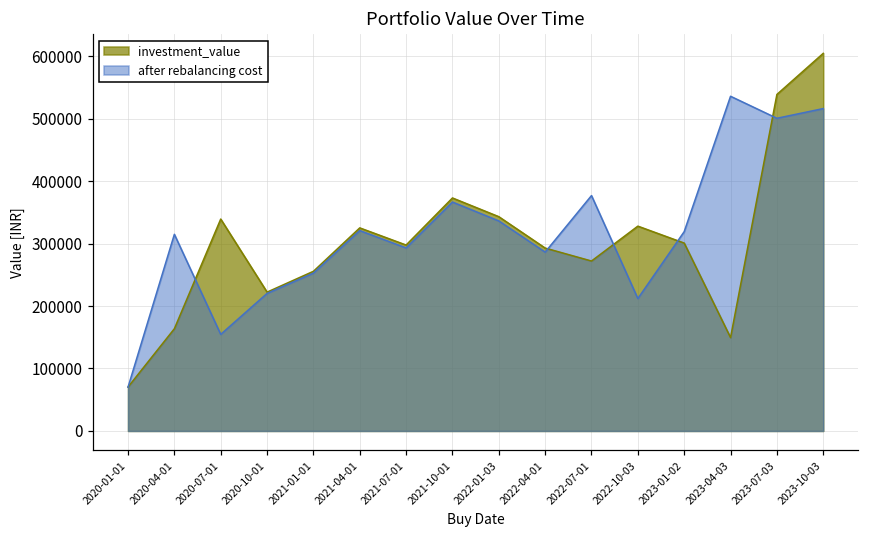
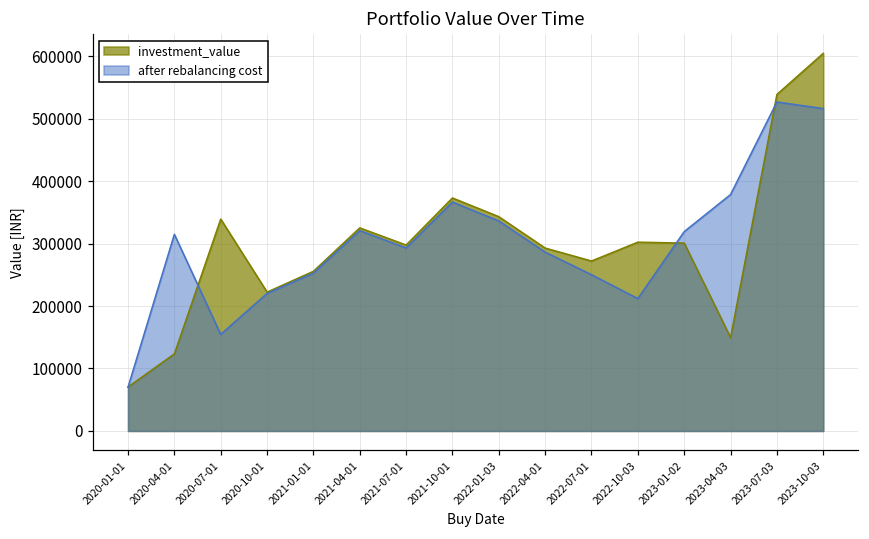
  {
    "investment_value": {
-     "2020-04-01": 160000,
+     "2020-04-01": 120000,
      "2020-07-01": 340000,
      "2021-07-01": 300000,
      "2021-10-01": 370000,
      "2022-01-03": 340000,
      "2022-04-01": 290000,
      "2022-07-01": 270000,
-     "2022-10-03": 330000,
+     "2022-10-03": 300000,
      "2023-01-02": 300000,
      "2023-04-03": 150000,
      "2023-07-03": 540000,
      "2023-10-03": 600000
    },
    "after rebalancing cost": {
      "2020-04-01": 310000,
      "2020-07-01": 150000,
      "2021-07-01": 290000,
      "2021-10-01": 370000,
      "2022-01-03": 340000,
      "2022-04-01": 290000,
-     "2022-07-01": 380000,
+     "2022-07-01": 250000,
      "2022-10-03": 210000,
      "2023-01-02": 320000,
-     "2023-04-03": 540000,
-     "2023-07-03": 500000,
+     "2023-04-03": 380000,
+     "2023-07-03": 530000,
      "2023-10-03": 520000
    }
  }
